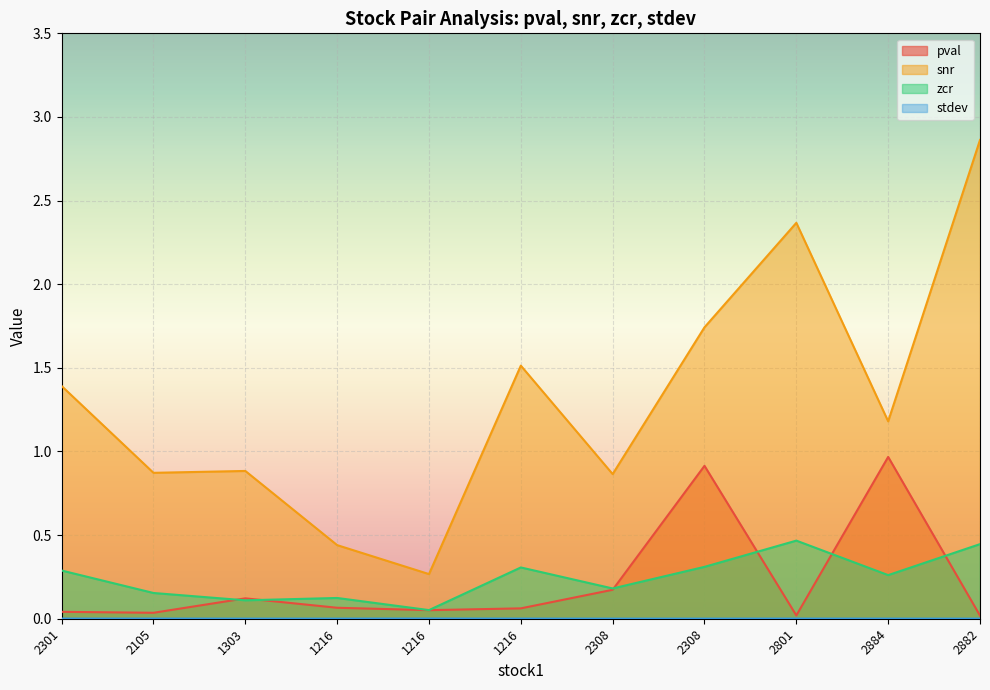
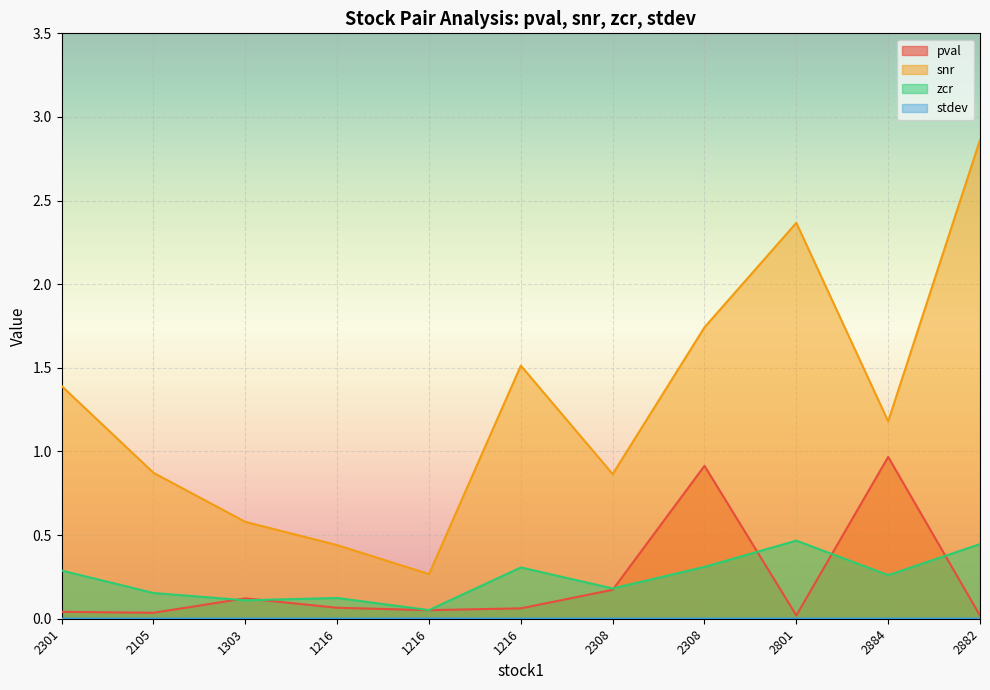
  {
    "pval": {
      "2301": 0.04,
      "2105": 0.04,
      "2801": 0.02,
      "2884": 0.97,
      "2882": 0.02
    },
    "snr": {
      "2301": 1.39,
      "2105": 0.87,
-     "1303": 0.88,
+     "1303": 0.58,
      "2801": 2.37,
      "2884": 1.18,
      "2882": 2.86
    },
    "zcr": {
      "2301": 0.29,
      "2105": 0.15,
      "2801": 0.47,
      "2884": 0.26,
      "2882": 0.45
    },
    "stdev": {
      "2301": 0.00,
      "2105": 0.00,
      "1303": 0.00,
      "2801": 0.00,
      "2884": 0.00,
      "2882": 0.00
    }
  }
